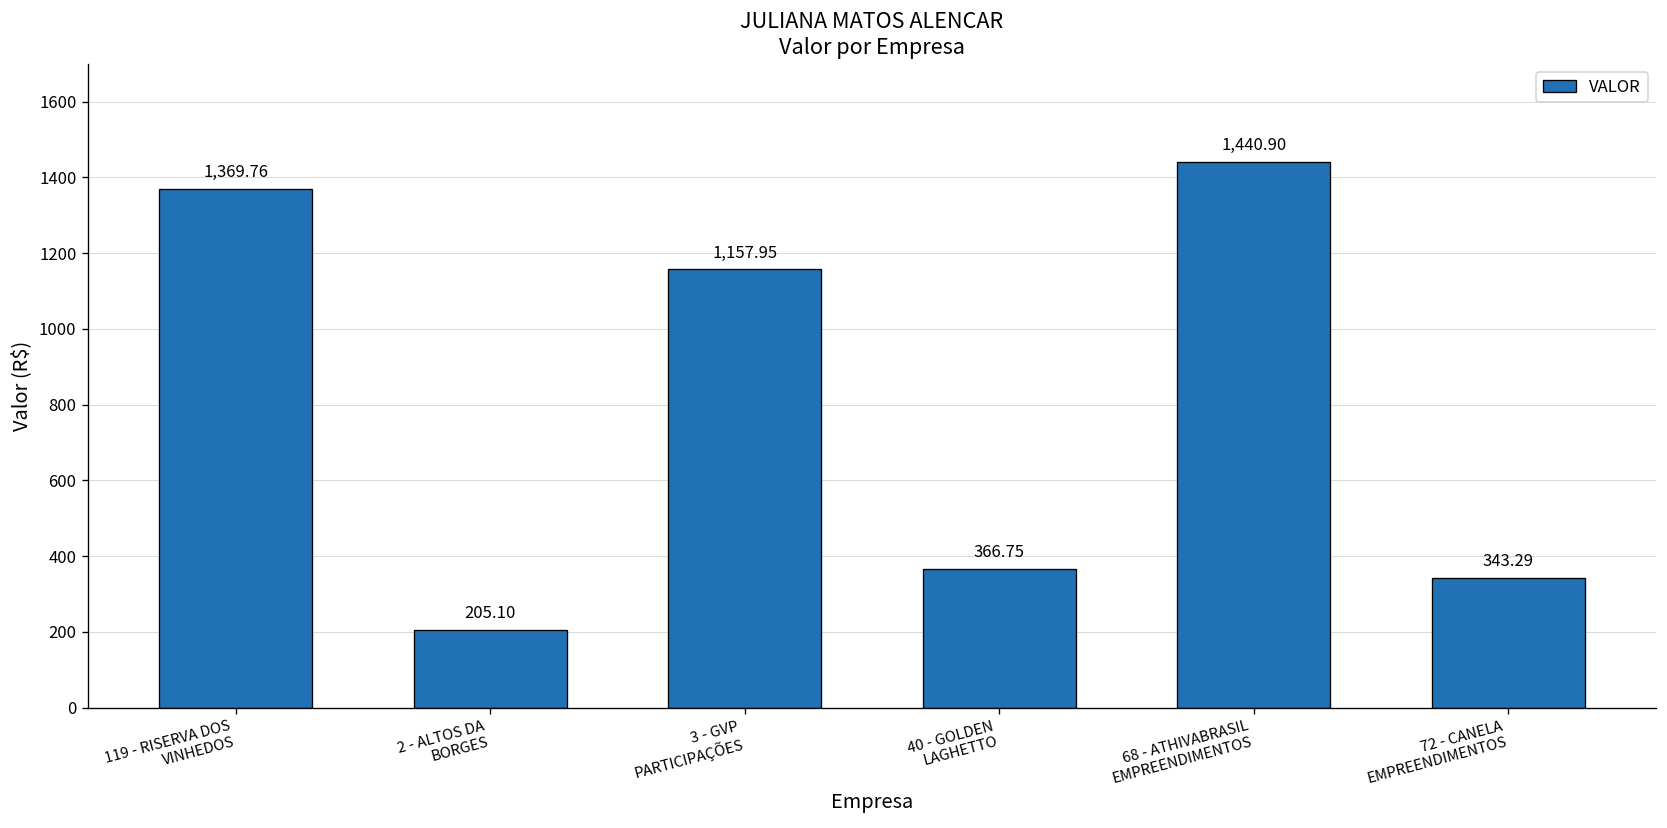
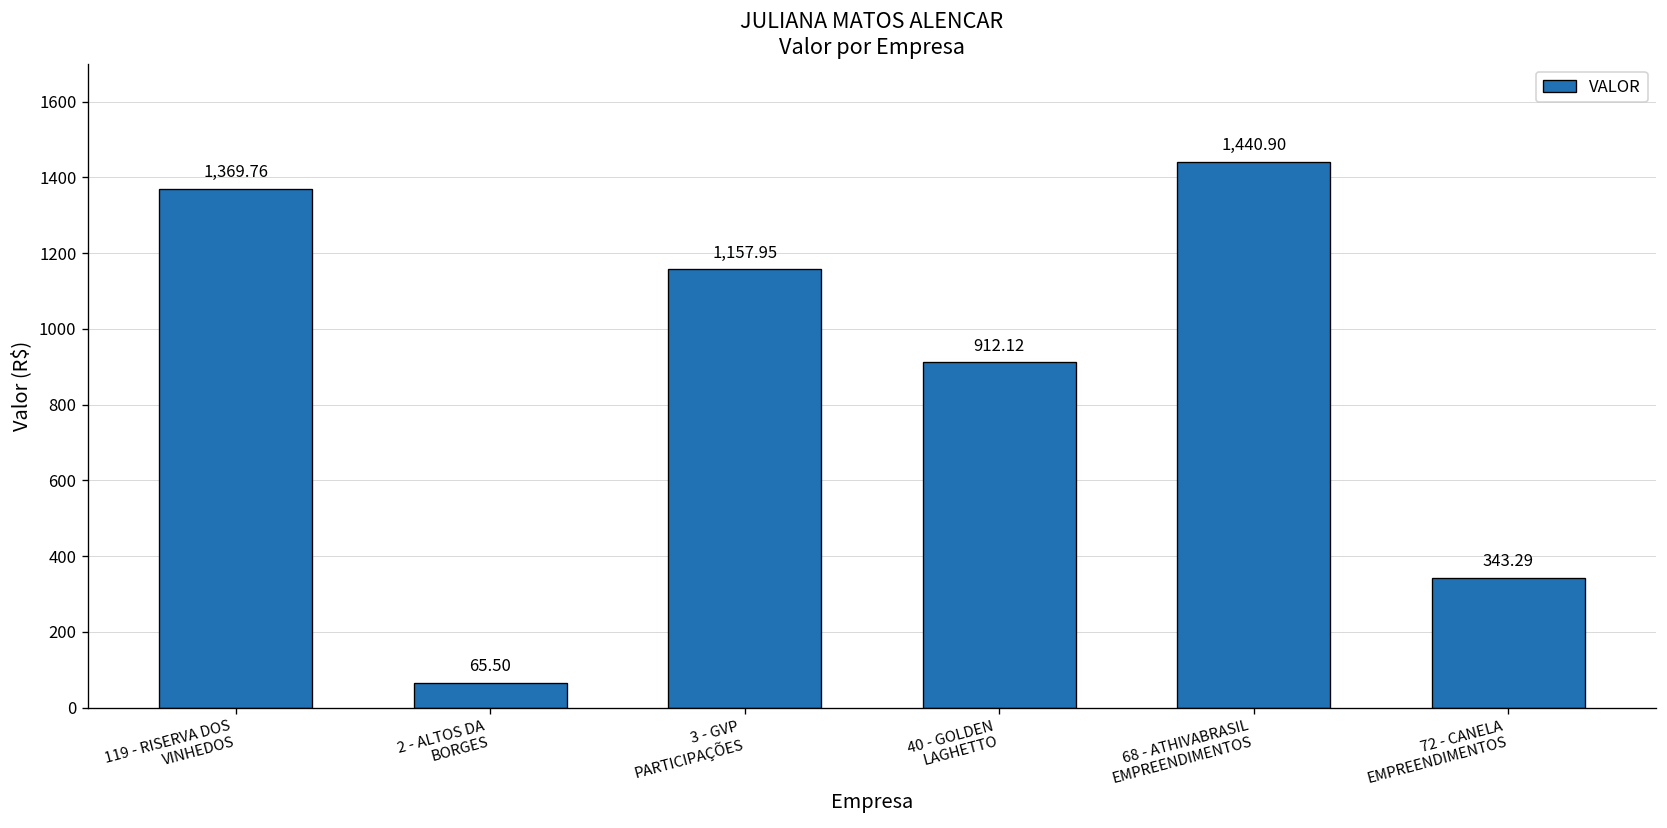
  {
    "119 - RISERVA DOS VINHEDOS": "1,369.76",
-   "2 - ALTOS DA BORGES": "205.10",
+   "2 - ALTOS DA BORGES": "65.50",
    "3 - GVP PARTICIPAÇÕES": "1,157.95",
-   "40 - GOLDEN LAGHETTO": "366.75",
+   "40 - GOLDEN LAGHETTO": "912.12",
    "68 - ATHIVABRASIL EMPREENDIMENTOS": "1,440.90",
    "72 - CANELA EMPREENDIMENTOS": "343.29"
  }
